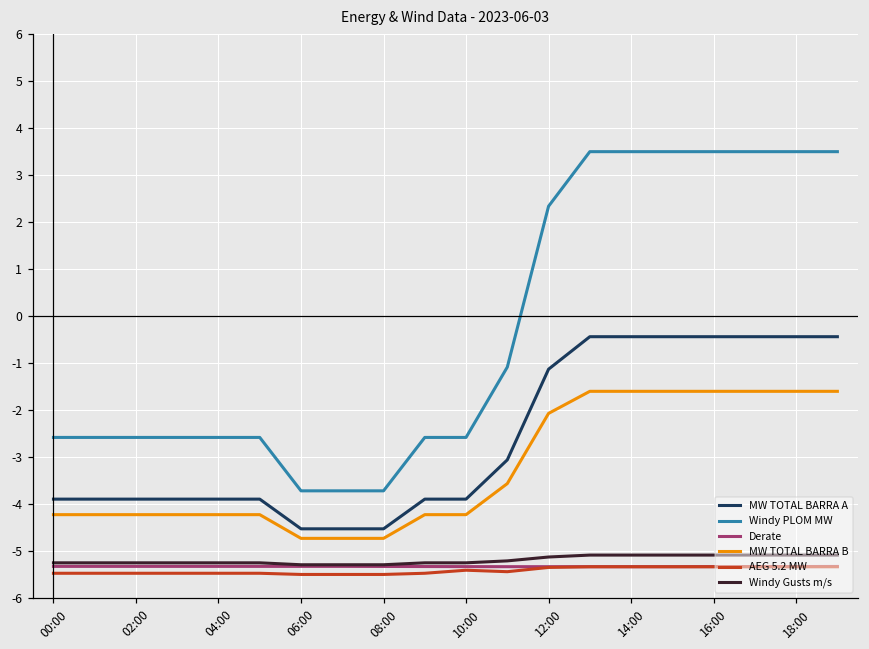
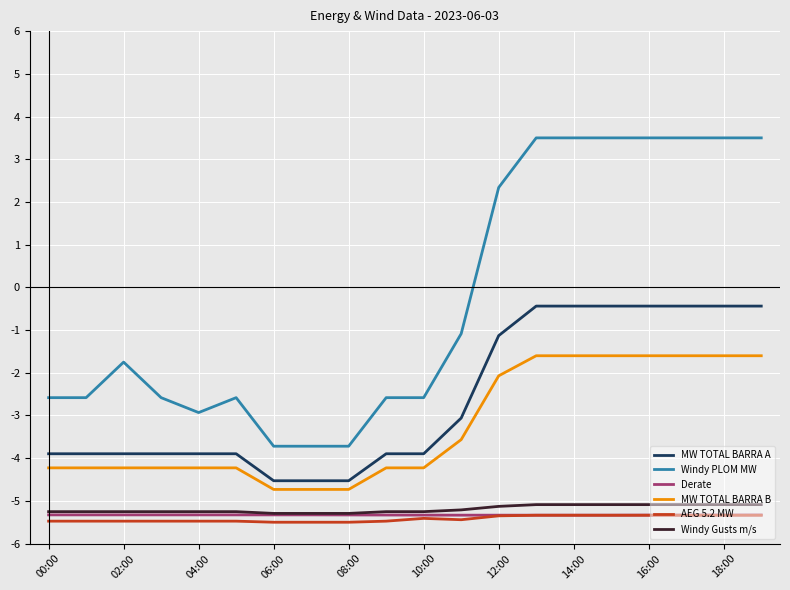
  {
    "MW TOTAL BARRA A": {
      "00:00": -3.9,
      "02:00": -3.9,
      "04:00": -3.9,
      "06:00": -4.5,
      "08:00": -4.5,
      "10:00": -3.9,
      "12:00": -1.1,
      "14:00": -0.4,
      "16:00": -0.4,
      "18:00": -0.4
    },
    "Windy PLOM MW": {
      "00:00": -2.6,
-     "02:00": -2.6,
-     "04:00": -2.6,
+     "02:00": -1.8,
+     "04:00": -2.9,
      "06:00": -3.7,
      "08:00": -3.7,
      "10:00": -2.6,
      "12:00": 2.3,
      "14:00": 3.5,
      "16:00": 3.5,
      "18:00": 3.5
    },
    "Derate": {
      "00:00": -5.3,
      "02:00": -5.3,
      "04:00": -5.3,
      "10:00": -5.3
    },
    "MW TOTAL BARRA B": {
      "00:00": -4.2,
      "02:00": -4.2,
      "04:00": -4.2,
      "06:00": -4.7,
      "08:00": -4.7,
      "10:00": -4.2,
      "12:00": -2.1,
      "14:00": -1.6,
      "16:00": -1.6,
      "18:00": -1.6
    },
    "AEG 5.2 MW": {
      "00:00": -5.5,
      "02:00": -5.5,
      "04:00": -5.5,
      "06:00": -5.5,
      "08:00": -5.5,
      "10:00": -5.4
    },
    "Windy Gusts m/s": {
      "00:00": -5.3,
      "02:00": -5.3,
      "04:00": -5.3,
      "10:00": -5.3,
      "12:00": -5.1,
      "14:00": -5.1,
      "16:00": -5.1
    }
  }
